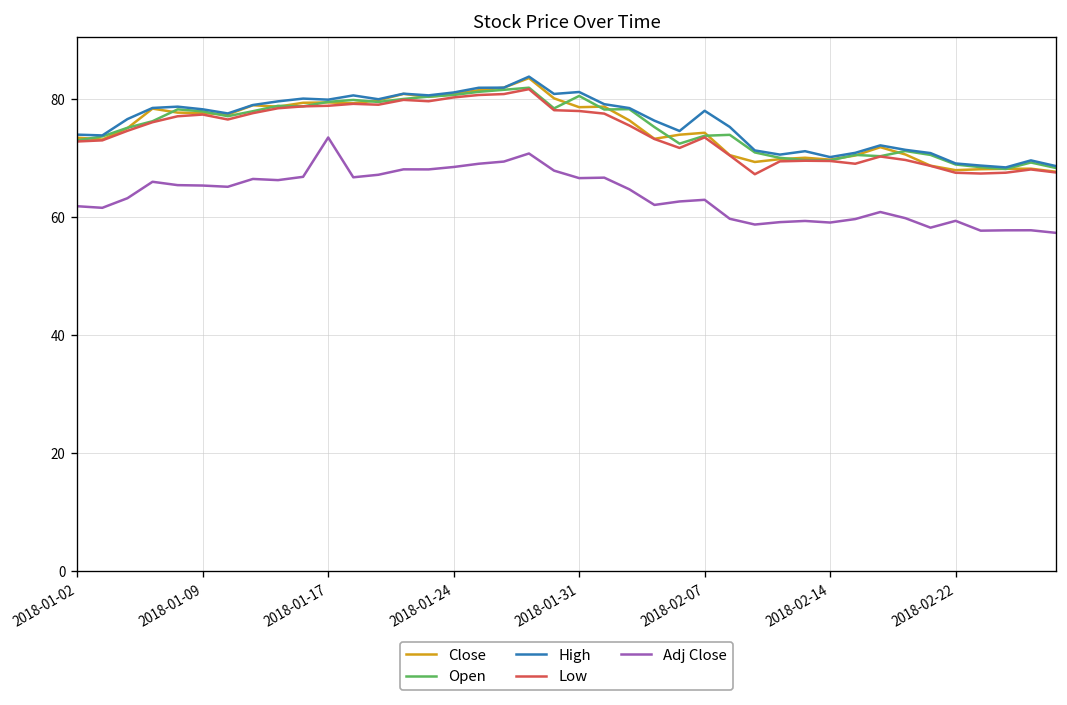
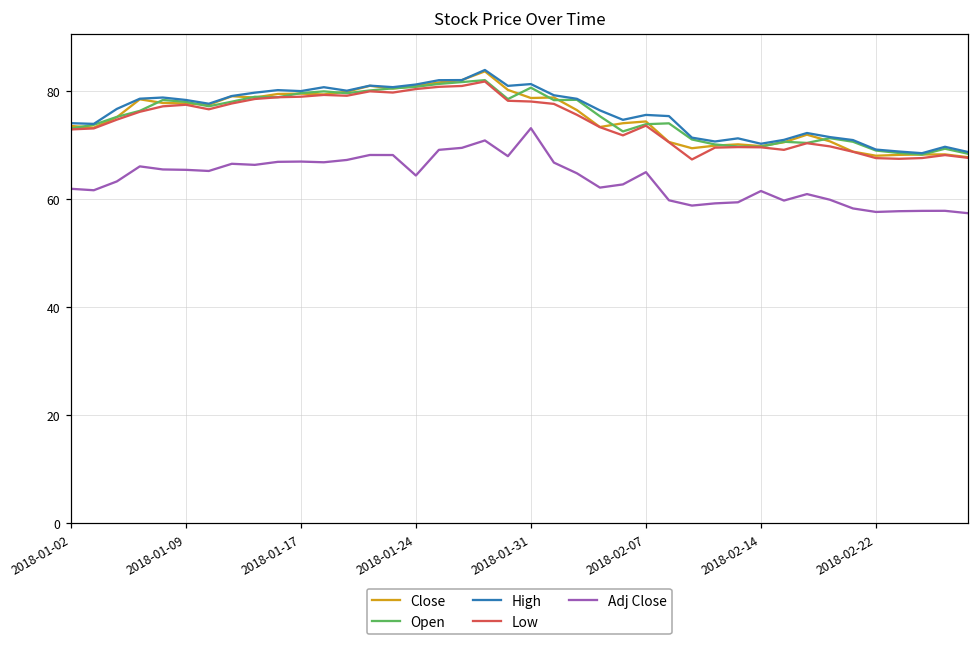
  {
    "Close": {
      "2018-01-31": 79
    },
    "Open": {
      "2018-01-31": 81
    },
    "High": {
      "2018-01-31": 81,
-     "2018-02-07": 78
+     "2018-02-07": 76
    },
    "Low": {
      "2018-01-17": 79,
      "2018-01-31": 78
    },
    "Adj Close": {
      "2018-01-02": 62,
      "2018-01-09": 65,
-     "2018-01-17": 74,
-     "2018-01-24": 69,
-     "2018-01-31": 67,
-     "2018-02-07": 63,
-     "2018-02-14": 59,
-     "2018-02-22": 59
+     "2018-01-17": 67,
+     "2018-01-24": 64,
+     "2018-01-31": 73,
+     "2018-02-07": 65,
+     "2018-02-14": 61,
+     "2018-02-22": 58
    }
  }
